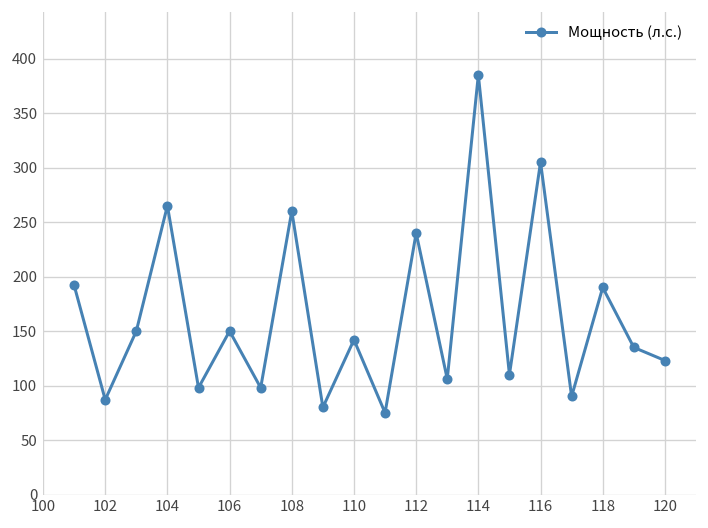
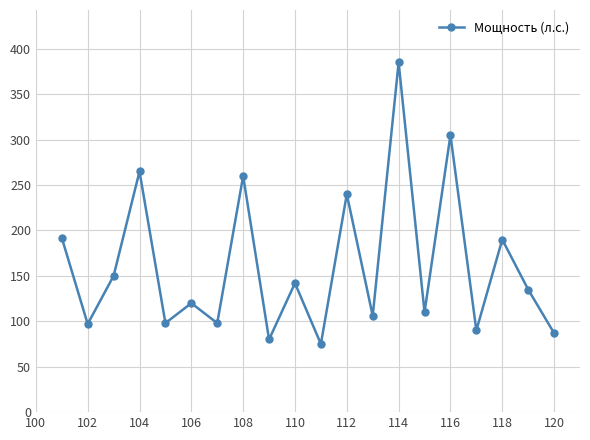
  {
-   "102": 90,
+   "102": 100,
    "104": 270,
-   "106": 150,
+   "106": 120,
    "108": 260,
    "110": 140,
    "112": 240,
    "114": 390,
    "116": 310,
    "118": 190,
-   "120": 120
+   "120": 90
  }
